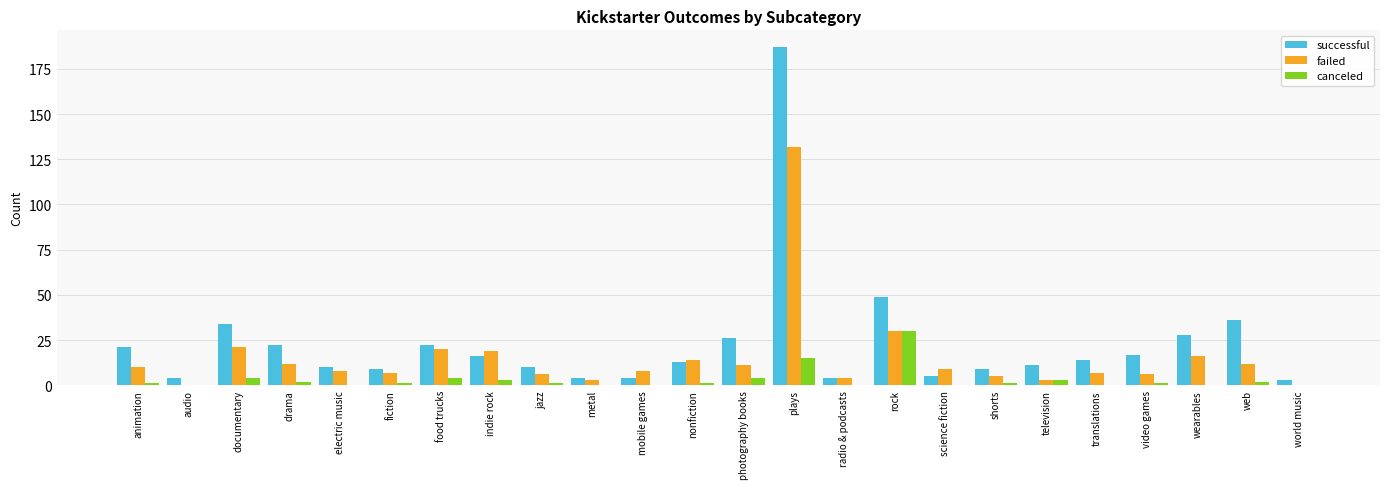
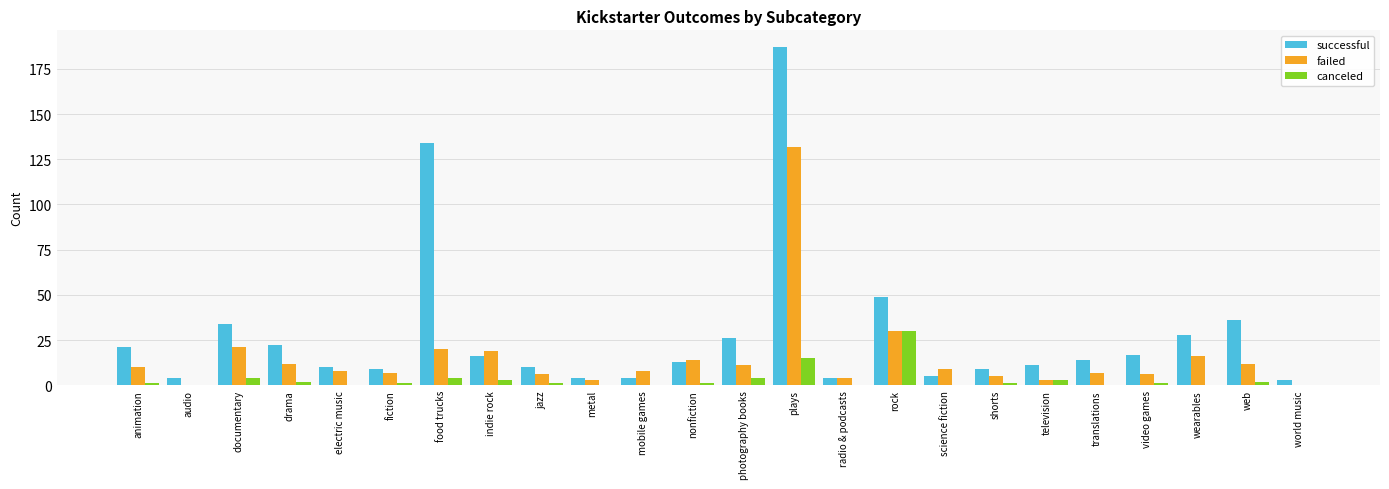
  {
    "successful": {
      "animation": 21,
      "audio": 4,
      "documentary": 34,
      "drama": 22,
      "electric music": 10,
      "fiction": 9,
-     "food trucks": 22,
+     "food trucks": 134,
      "indie rock": 16,
      "jazz": 10,
      "metal": 4,
      "mobile games": 4,
      "nonfiction": 13,
      "photography books": 26,
      "plays": 187,
      "radio & podcasts": 4,
      "rock": 49,
      "science fiction": 5,
      "shorts": 9,
      "television": 11,
      "translations": 14,
      "video games": 17,
      "wearables": 28,
      "web": 36,
      "world music": 3
    },
    "failed": {
      "animation": 10,
      "audio": 0,
      "documentary": 21,
      "drama": 12,
      "electric music": 8,
      "fiction": 7,
      "food trucks": 20,
      "indie rock": 19,
      "jazz": 6,
      "metal": 3,
      "mobile games": 8,
      "nonfiction": 14,
      "photography books": 11,
      "plays": 132,
      "radio & podcasts": 4,
      "rock": 30,
      "science fiction": 9,
      "shorts": 5,
      "television": 3,
      "translations": 7,
      "video games": 6,
      "wearables": 16,
      "web": 12,
      "world music": 0
    },
    "canceled": {
      "audio": 0,
      "documentary": 4,
      "drama": 2,
      "electric music": 0,
      "food trucks": 4,
      "indie rock": 3,
      "metal": 0,
      "mobile games": 0,
      "photography books": 4,
      "plays": 15,
      "radio & podcasts": 0,
      "rock": 30,
      "science fiction": 0,
      "television": 3,
      "translations": 0,
      "wearables": 0,
      "web": 2,
      "world music": 0
    }
  }
